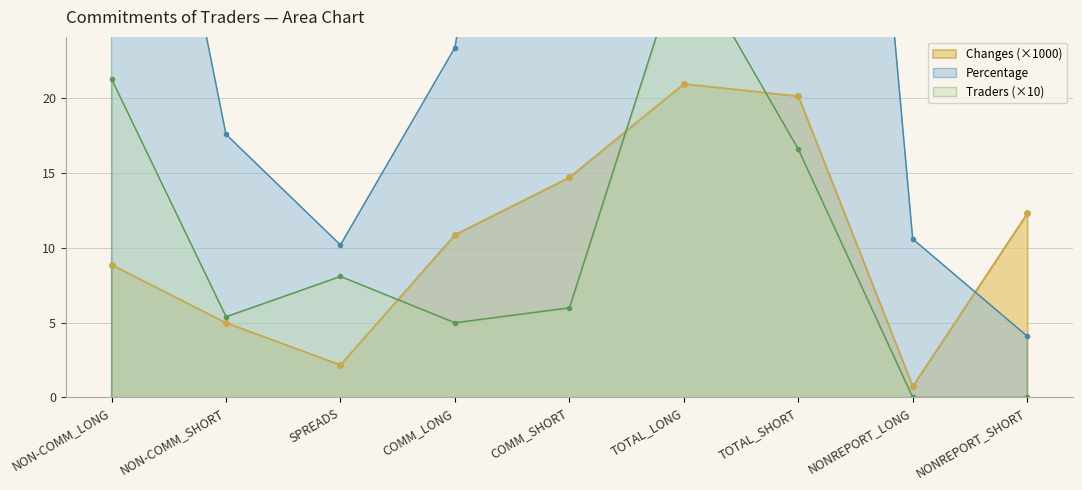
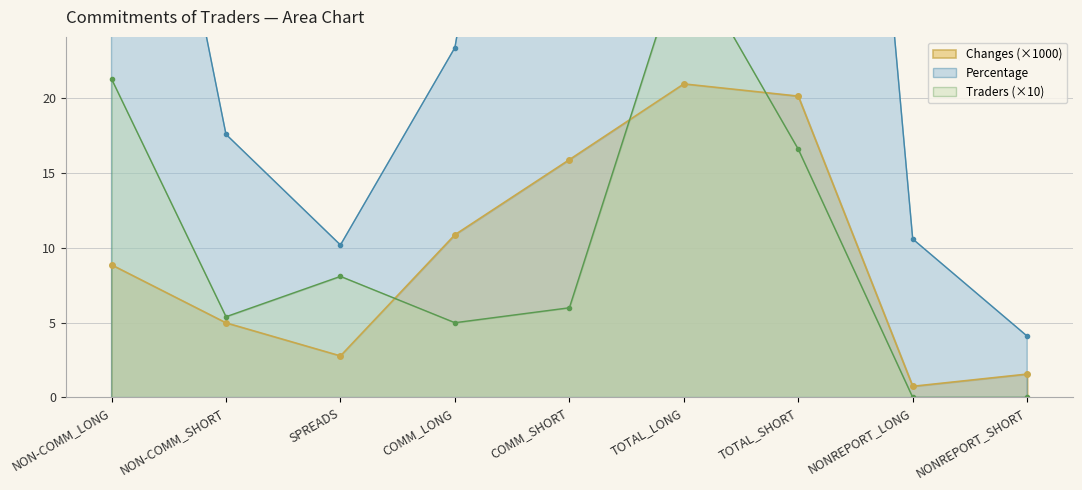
  {
    "Changes (×1000)": {
      "NON-COMM_LONG": 8.9,
      "NON-COMM_SHORT": 5.0,
-     "SPREADS": 2.2,
+     "SPREADS": 2.8,
      "COMM_LONG": 10.9,
-     "COMM_SHORT": 14.7,
+     "COMM_SHORT": 15.9,
      "TOTAL_LONG": 21.0,
      "TOTAL_SHORT": 20.2,
      "NONREPORT_LONG": 0.7,
-     "NONREPORT_SHORT": 12.3
+     "NONREPORT_SHORT": 1.6
    }
  }
